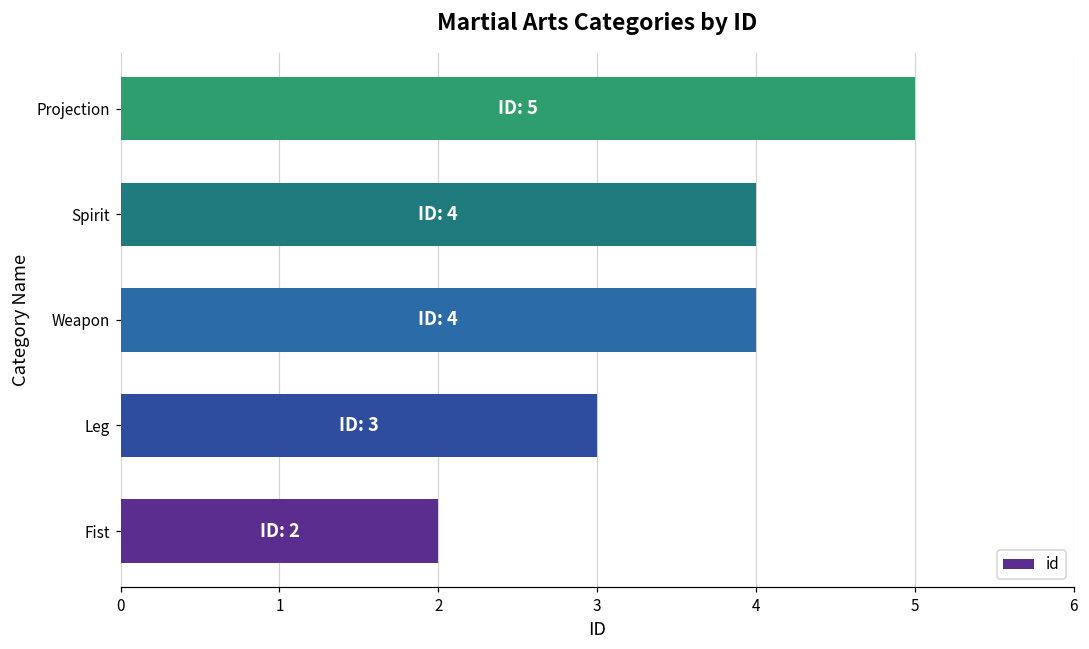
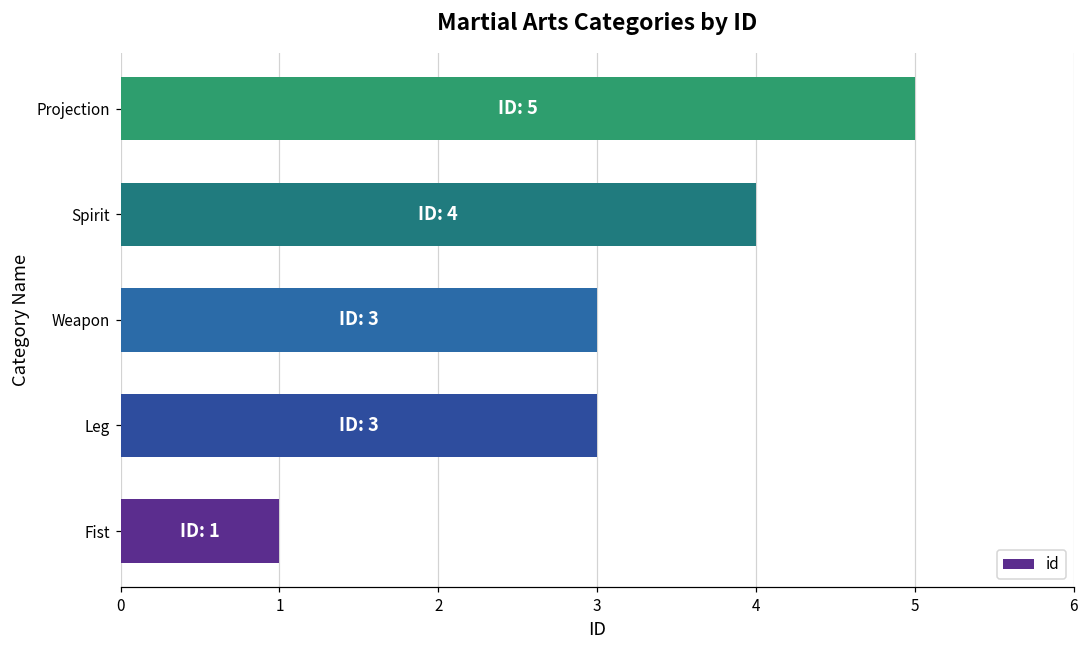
  {
    "Projection": 5,
    "Spirit": 4,
-   "Weapon": 4,
+   "Weapon": 3,
    "Leg": 3,
-   "Fist": 2
+   "Fist": 1
  }
